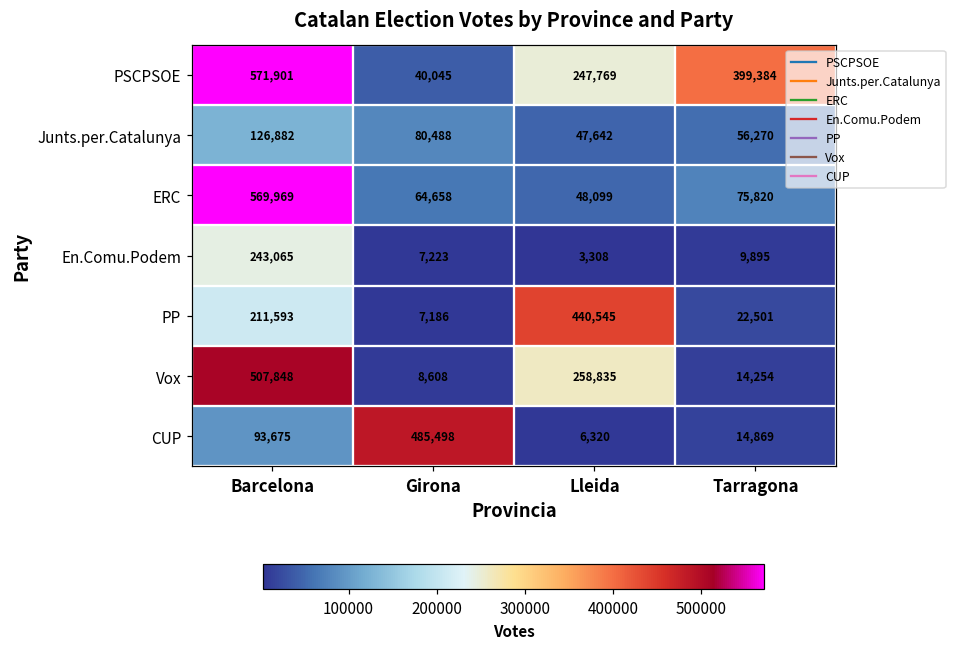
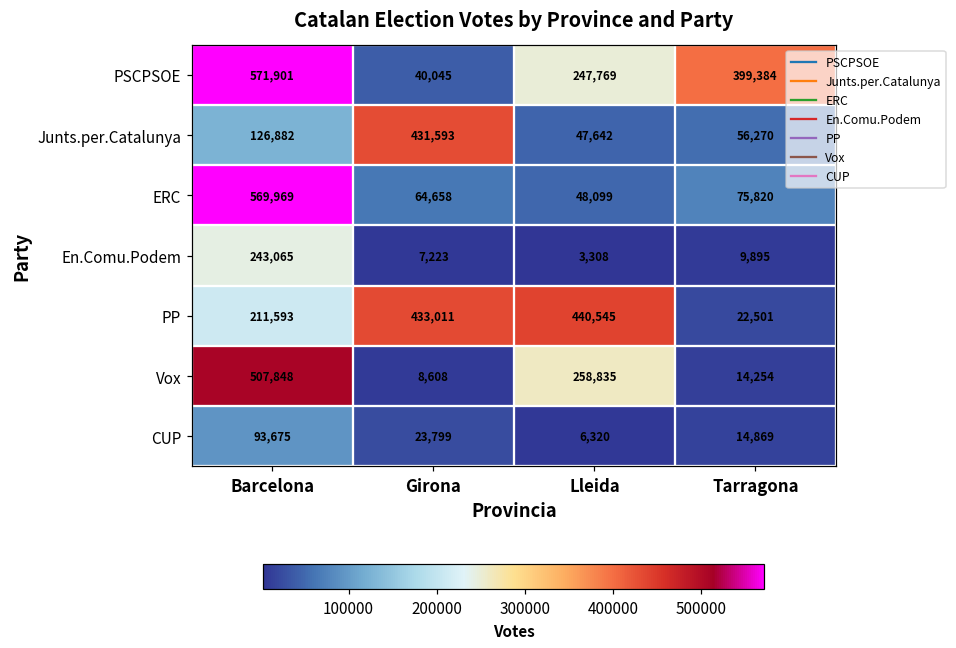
  {
    "PSCPSOE": {
      "Barcelona": "571,901",
      "Girona": "40,045",
      "Lleida": "247,769",
      "Tarragona": "399,384"
    },
    "Junts.per.Catalunya": {
      "Barcelona": "126,882",
-     "Girona": "80,488",
+     "Girona": "431,593",
      "Lleida": "47,642",
      "Tarragona": "56,270"
    },
    "ERC": {
      "Barcelona": "569,969",
      "Girona": "64,658",
      "Lleida": "48,099",
      "Tarragona": "75,820"
    },
    "En.Comu.Podem": {
      "Barcelona": "243,065",
      "Girona": "7,223",
      "Lleida": "3,308",
      "Tarragona": "9,895"
    },
    "PP": {
      "Barcelona": "211,593",
-     "Girona": "7,186",
+     "Girona": "433,011",
      "Lleida": "440,545",
      "Tarragona": "22,501"
    },
    "Vox": {
      "Barcelona": "507,848",
      "Girona": "8,608",
      "Lleida": "258,835",
      "Tarragona": "14,254"
    },
    "CUP": {
      "Barcelona": "93,675",
-     "Girona": "485,498",
+     "Girona": "23,799",
      "Lleida": "6,320",
      "Tarragona": "14,869"
    }
  }
